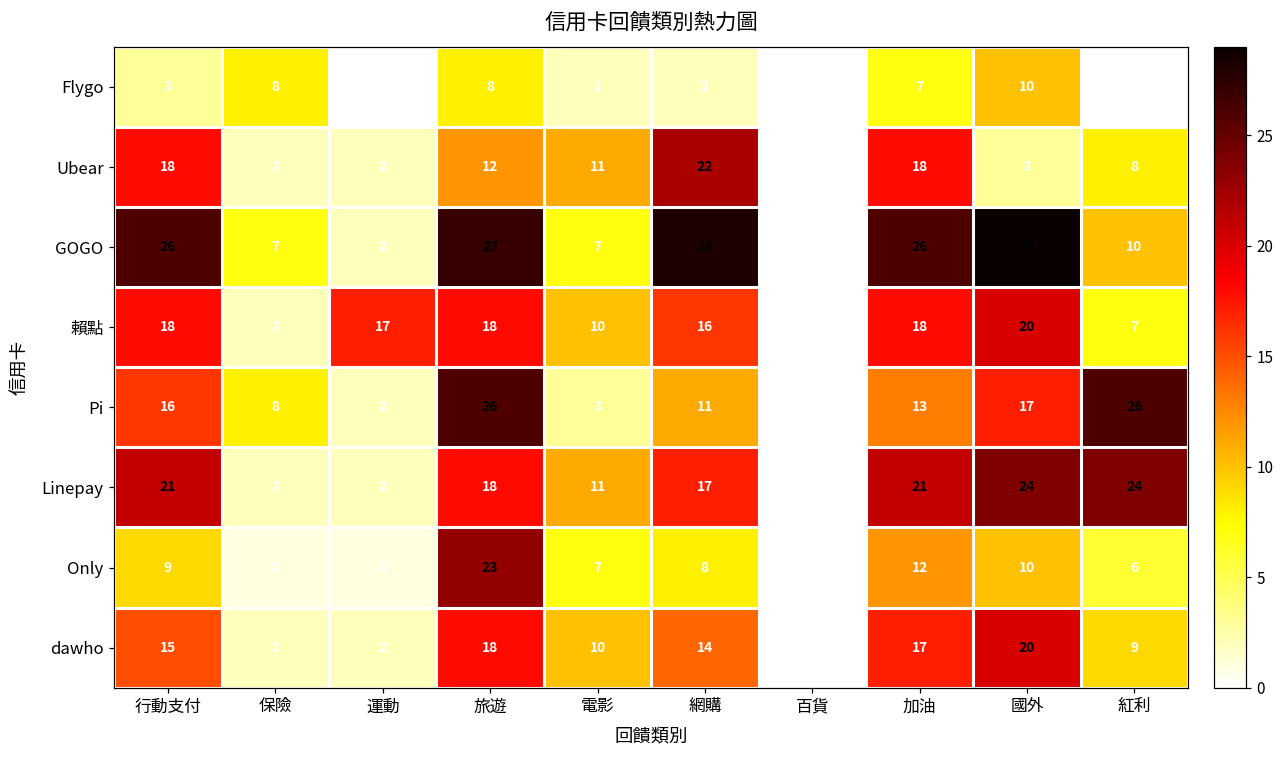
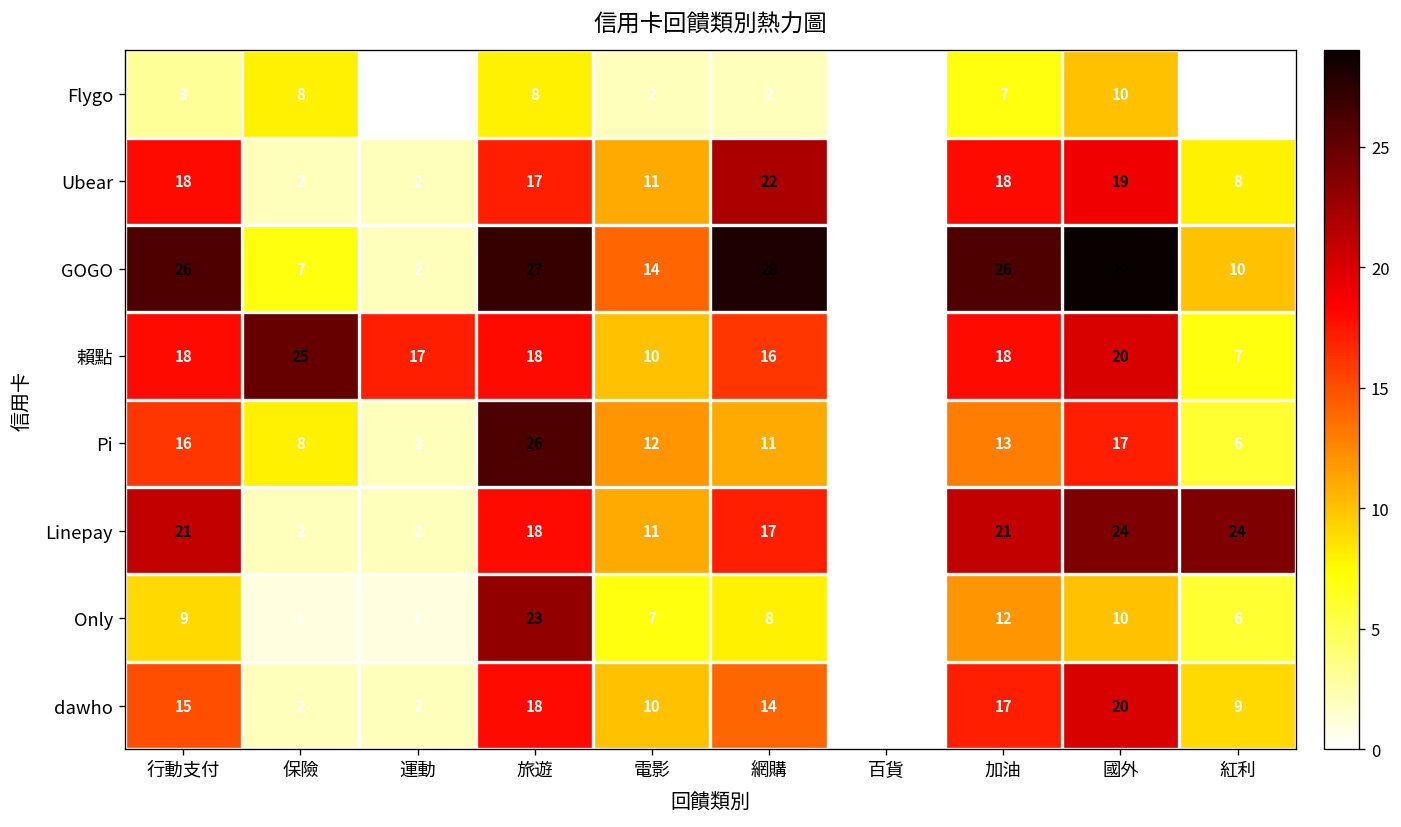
  {
    "Flygo": {
      "行動支付": 3,
      "保險": 8,
      "旅遊": 8,
      "電影": 2,
      "網購": 2,
      "加油": 7,
      "國外": 10
    },
    "Ubear": {
      "行動支付": 18,
      "保險": 2,
      "運動": 2,
-     "旅遊": 12,
+     "旅遊": 17,
      "電影": 11,
      "網購": 22,
      "加油": 18,
-     "國外": 3,
+     "國外": 19,
      "紅利": 8
    },
    "GOGO": {
      "行動支付": 26,
      "保險": 7,
      "運動": 2,
      "旅遊": 27,
-     "電影": 7,
+     "電影": 14,
      "加油": 26,
      "紅利": 10
    },
    "賴點": {
      "行動支付": 18,
-     "保險": 2,
+     "保險": 25,
      "運動": 17,
      "旅遊": 18,
      "電影": 10,
      "網購": 16,
      "加油": 18,
      "國外": 20,
      "紅利": 7
    },
    "Pi": {
      "行動支付": 16,
      "保險": 8,
      "運動": 2,
      "旅遊": 26,
-     "電影": 3,
+     "電影": 12,
      "網購": 11,
      "加油": 13,
      "國外": 17,
-     "紅利": 26
+     "紅利": 6
    },
    "Linepay": {
      "行動支付": 21,
      "保險": 2,
      "運動": 2,
      "旅遊": 18,
      "電影": 11,
      "網購": 17,
      "加油": 21,
      "國外": 24,
      "紅利": 24
    },
    "Only": {
      "行動支付": 9,
      "旅遊": 23,
      "電影": 7,
      "網購": 8,
      "加油": 12,
      "國外": 10,
      "紅利": 6
    },
    "dawho": {
      "行動支付": 15,
      "保險": 2,
      "運動": 2,
      "旅遊": 18,
      "電影": 10,
      "網購": 14,
      "加油": 17,
      "國外": 20,
      "紅利": 9
    }
  }
